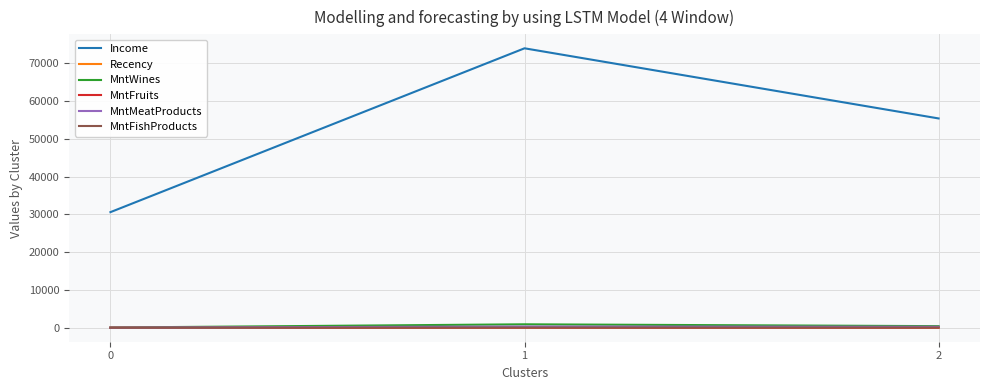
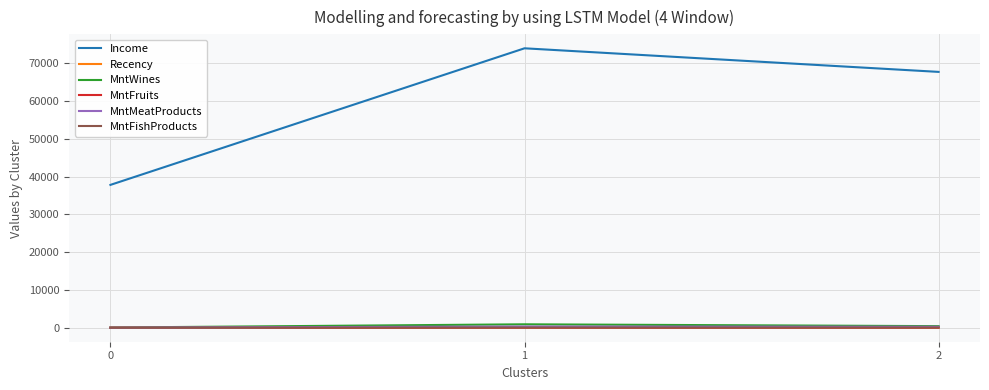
  {
    "Income": {
-     "0": 31000,
+     "0": 38000,
      "1": 74000,
-     "2": 55000
+     "2": 68000
    }
  }
